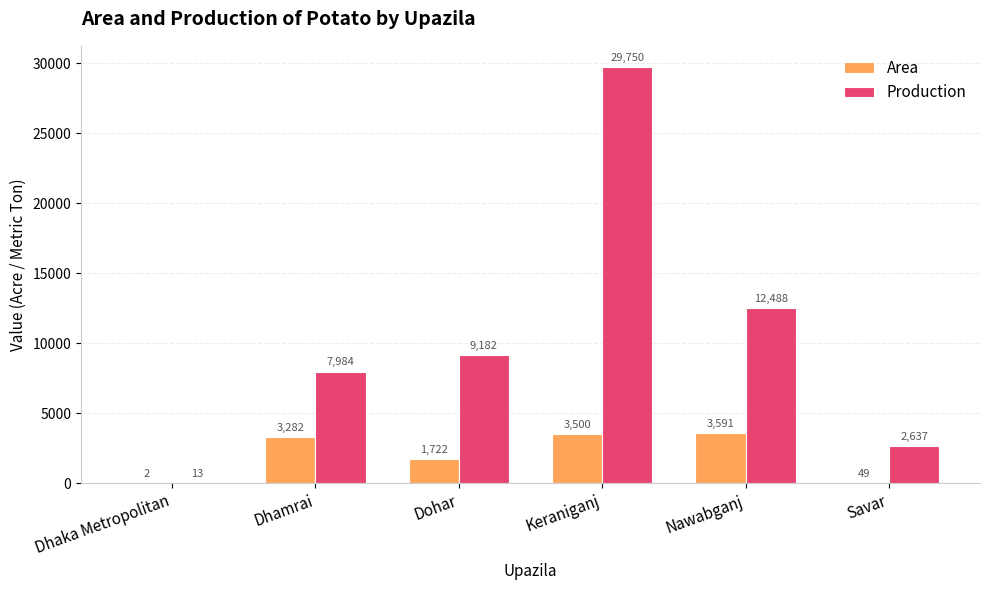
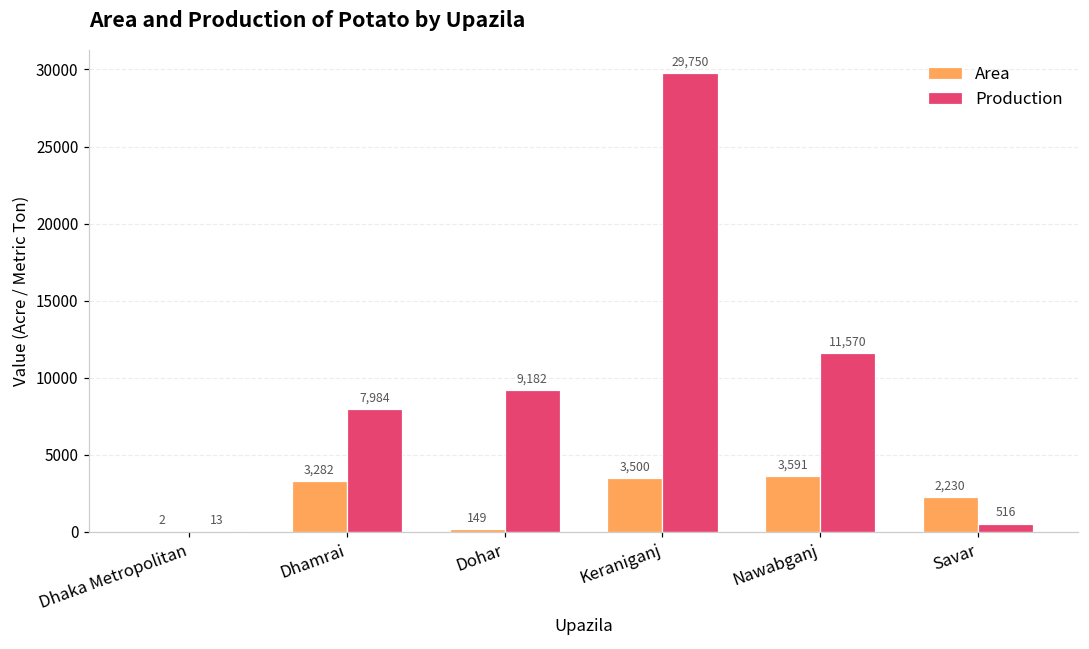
  {
    "Area": {
      "Dhaka Metropolitan": "2",
      "Dhamrai": "3,282",
-     "Dohar": "1,722",
+     "Dohar": "149",
      "Keraniganj": "3,500",
      "Nawabganj": "3,591",
-     "Savar": "49"
+     "Savar": "2,230"
    },
    "Production": {
      "Dhaka Metropolitan": "13",
      "Dhamrai": "7,984",
      "Dohar": "9,182",
      "Keraniganj": "29,750",
-     "Nawabganj": "12,488",
-     "Savar": "2,637"
+     "Nawabganj": "11,570",
+     "Savar": "516"
    }
  }
